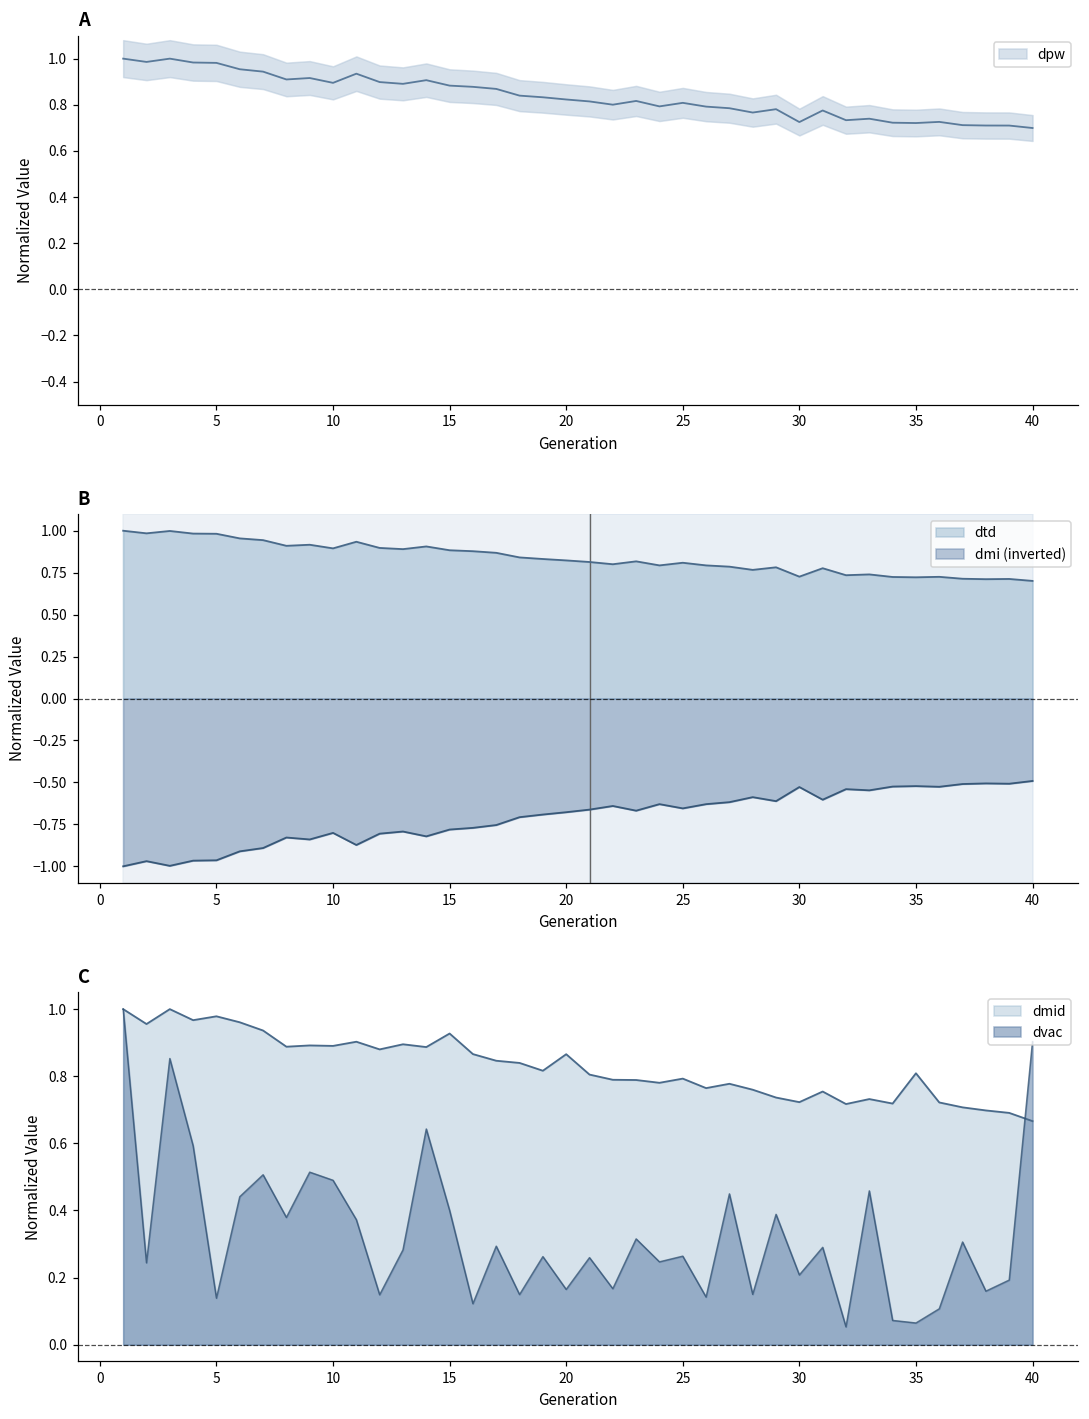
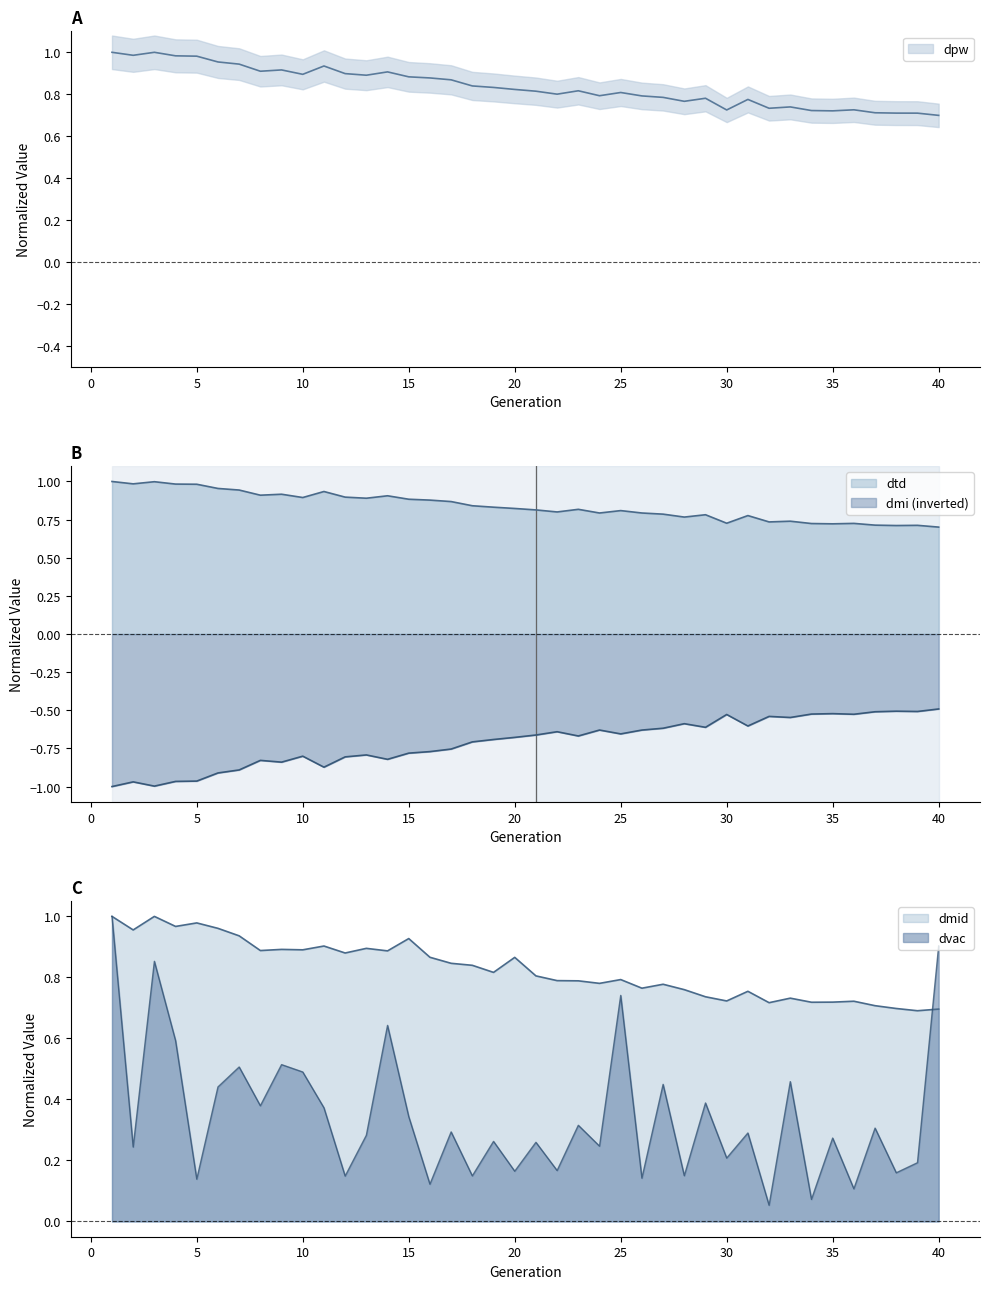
  {
    "C": {
      "dmid": {
        "5": 0.98,
        "10": 0.89,
        "15": 0.93,
        "20": 0.87,
        "25": 0.79,
        "30": 0.72,
-       "35": 0.81,
-       "40": 0.67
+       "35": 0.72,
+       "40": 0.70
      },
      "dvac": {
        "5": 0.14,
        "10": 0.49,
-       "15": 0.40,
+       "15": 0.34,
        "20": 0.16,
-       "25": 0.26,
+       "25": 0.74,
        "30": 0.21,
-       "35": 0.06
+       "35": 0.27
      }
    }
  }
